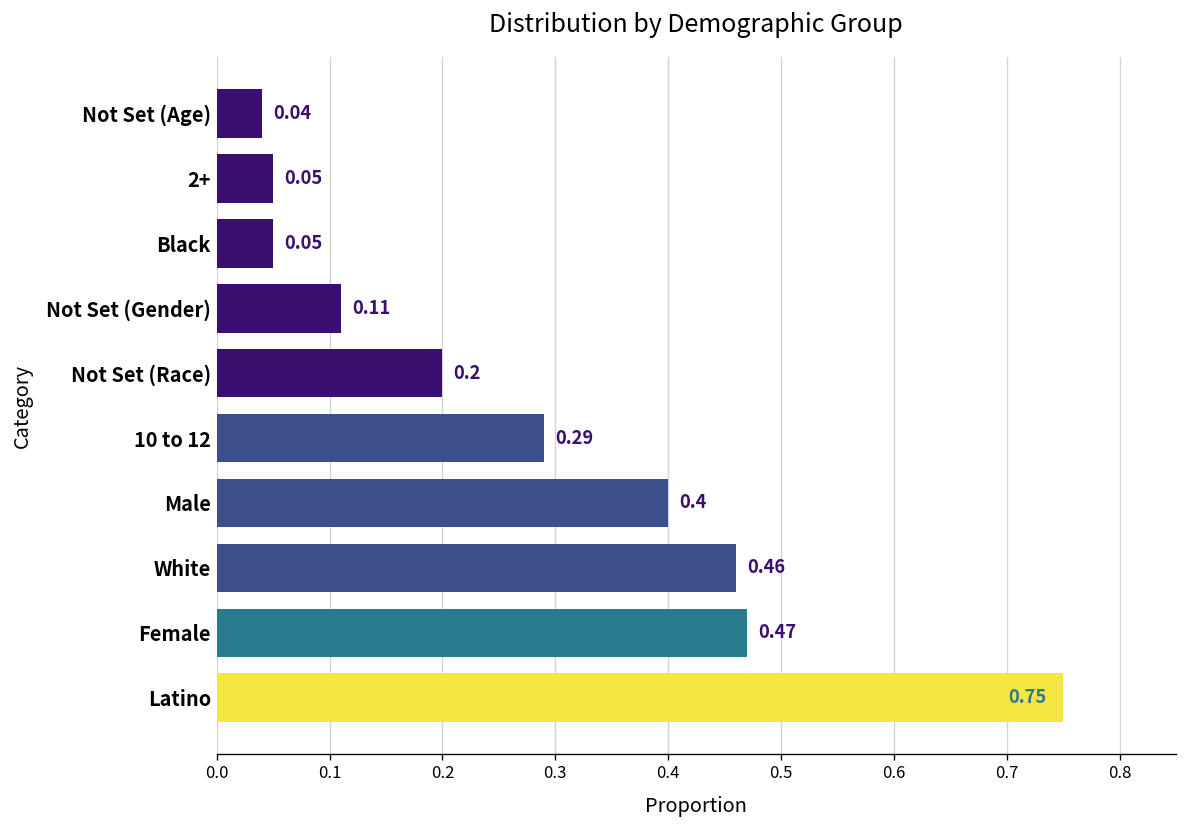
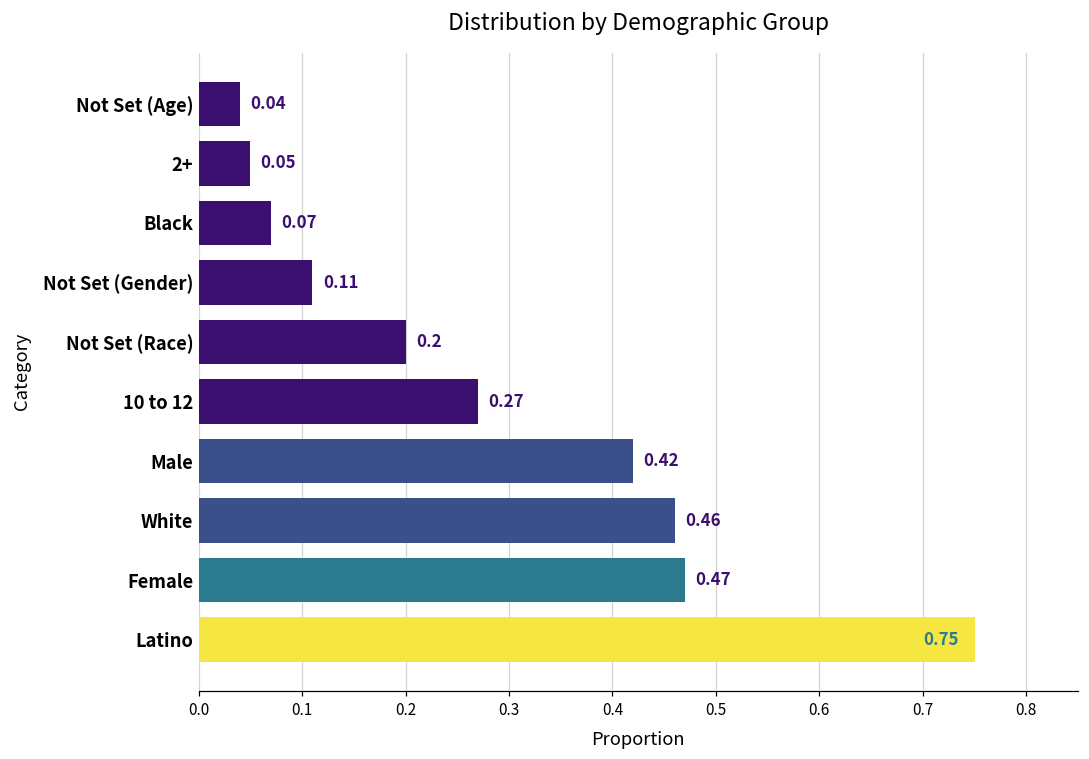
  {
    "Not Set (Age)": 0.04,
    "2+": 0.05,
-   "Black": 0.05,
+   "Black": 0.07,
    "Not Set (Gender)": 0.11,
    "Not Set (Race)": 0.2,
-   "10 to 12": 0.29,
-   "Male": 0.4,
+   "10 to 12": 0.27,
+   "Male": 0.42,
    "White": 0.46,
    "Female": 0.47,
    "Latino": 0.75
  }
